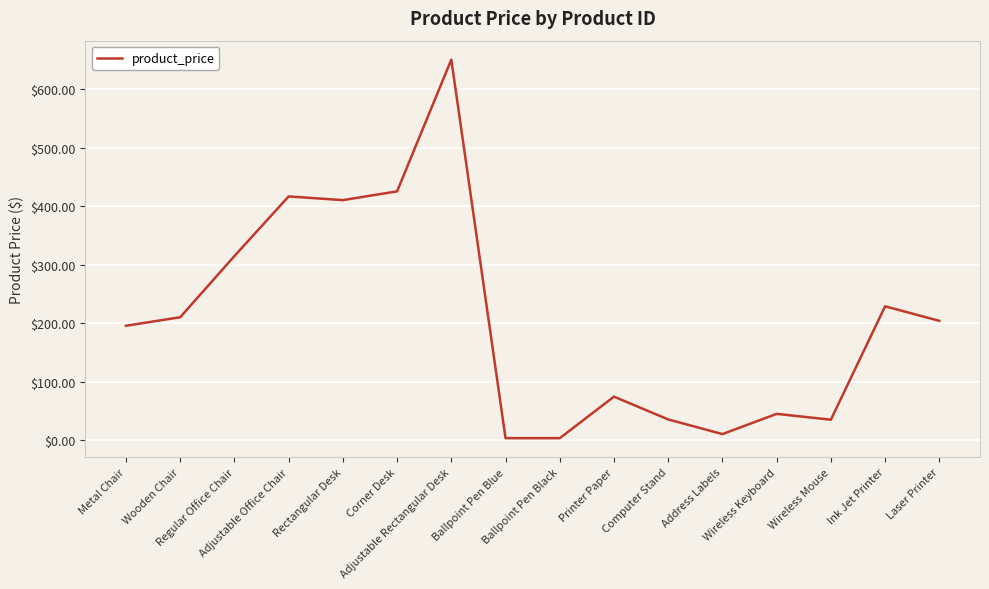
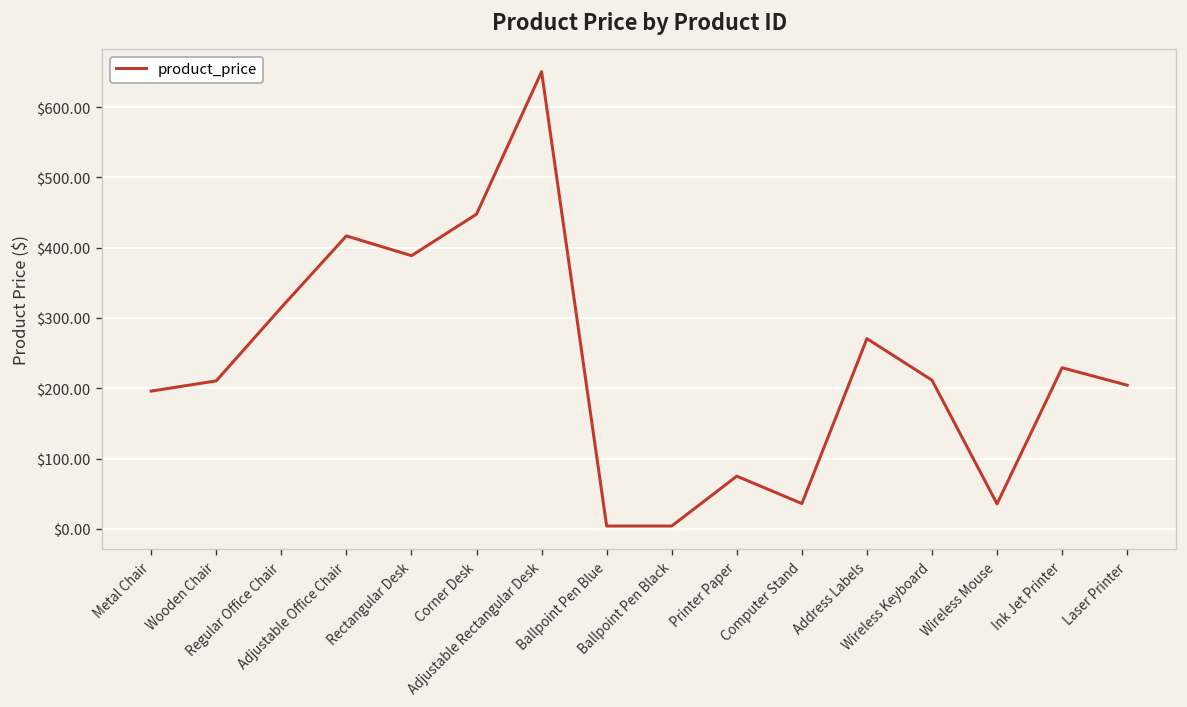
  {
    "Metal Chair": "$200",
    "Wooden Chair": "$210",
    "Regular Office Chair": "$320",
    "Adjustable Office Chair": "$420",
-   "Rectangular Desk": "$410",
-   "Corner Desk": "$430",
+   "Rectangular Desk": "$390",
+   "Corner Desk": "$450",
    "Adjustable Rectangular Desk": "$650",
    "Ballpoint Pen Blue": "$0",
    "Ballpoint Pen Black": "$0",
    "Printer Paper": "$70",
    "Computer Stand": "$40",
-   "Address Labels": "$10",
-   "Wireless Keyboard": "$50",
+   "Address Labels": "$270",
+   "Wireless Keyboard": "$210",
    "Wireless Mouse": "$40",
    "Ink Jet Printer": "$230",
    "Laser Printer": "$200"
  }
